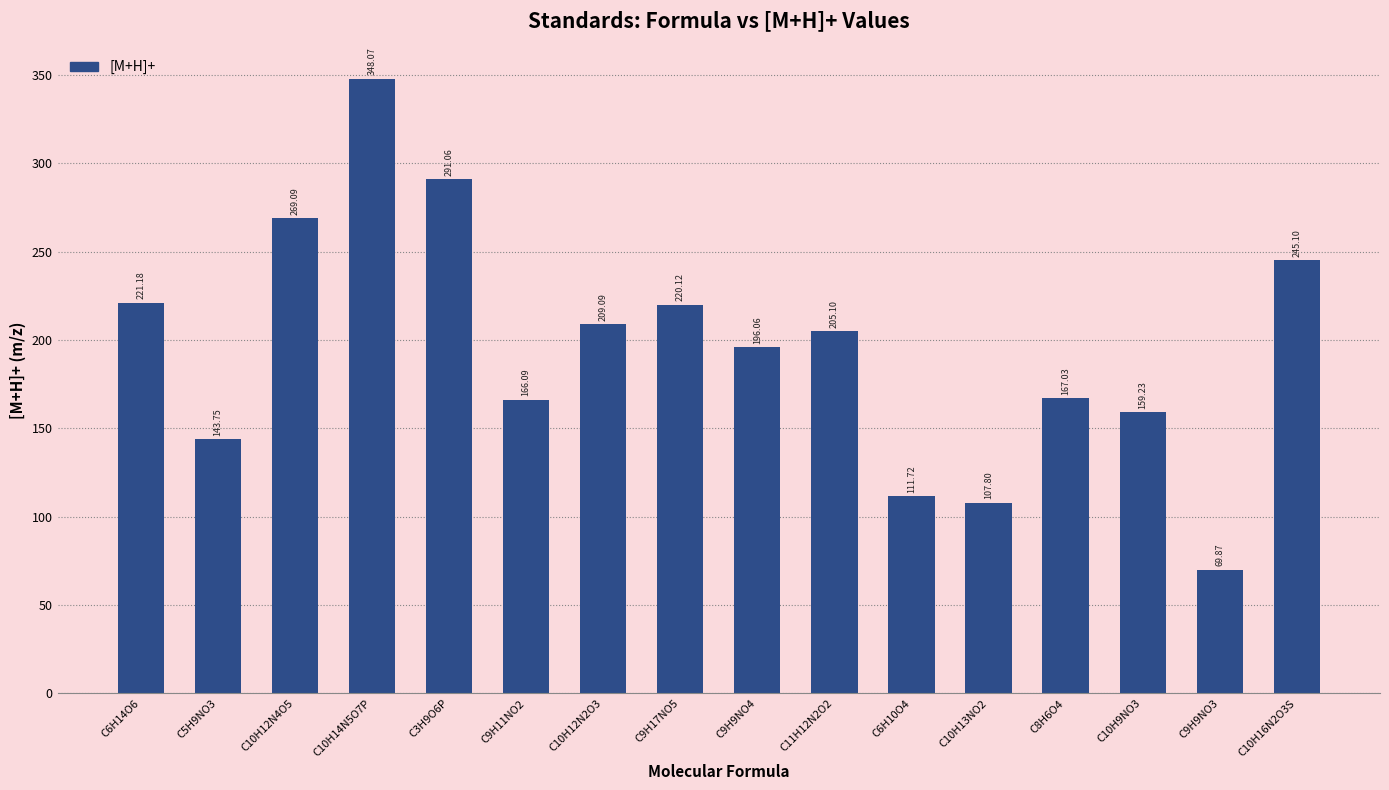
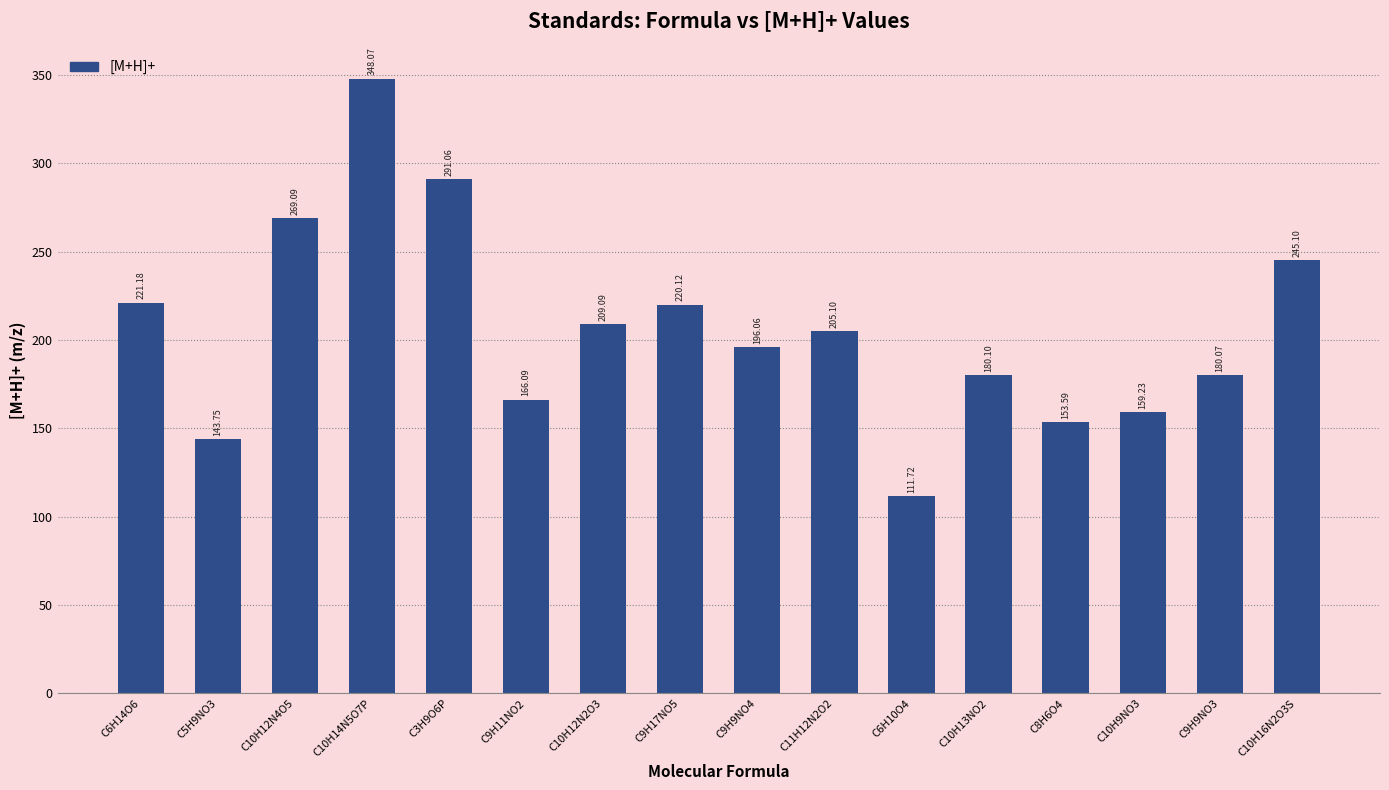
  {
    "C6H14O6": 221.18,
    "C5H9NO3": 143.75,
    "C10H12N4O5": 269.09,
    "C10H14N5O7P": 348.07,
    "C3H9O6P": 291.06,
    "C9H11NO2": 166.09,
    "C10H12N2O3": 209.09,
    "C9H17NO5": 220.12,
    "C9H9NO4": 196.06,
    "C11H12N2O2": 205.10,
    "C6H10O4": 111.72,
-   "C10H13NO2": 107.80,
-   "C8H6O4": 167.03,
+   "C10H13NO2": 180.10,
+   "C8H6O4": 153.59,
    "C10H9NO3": 159.23,
-   "C9H9NO3": 69.87,
+   "C9H9NO3": 180.07,
    "C10H16N2O3S": 245.10
  }
